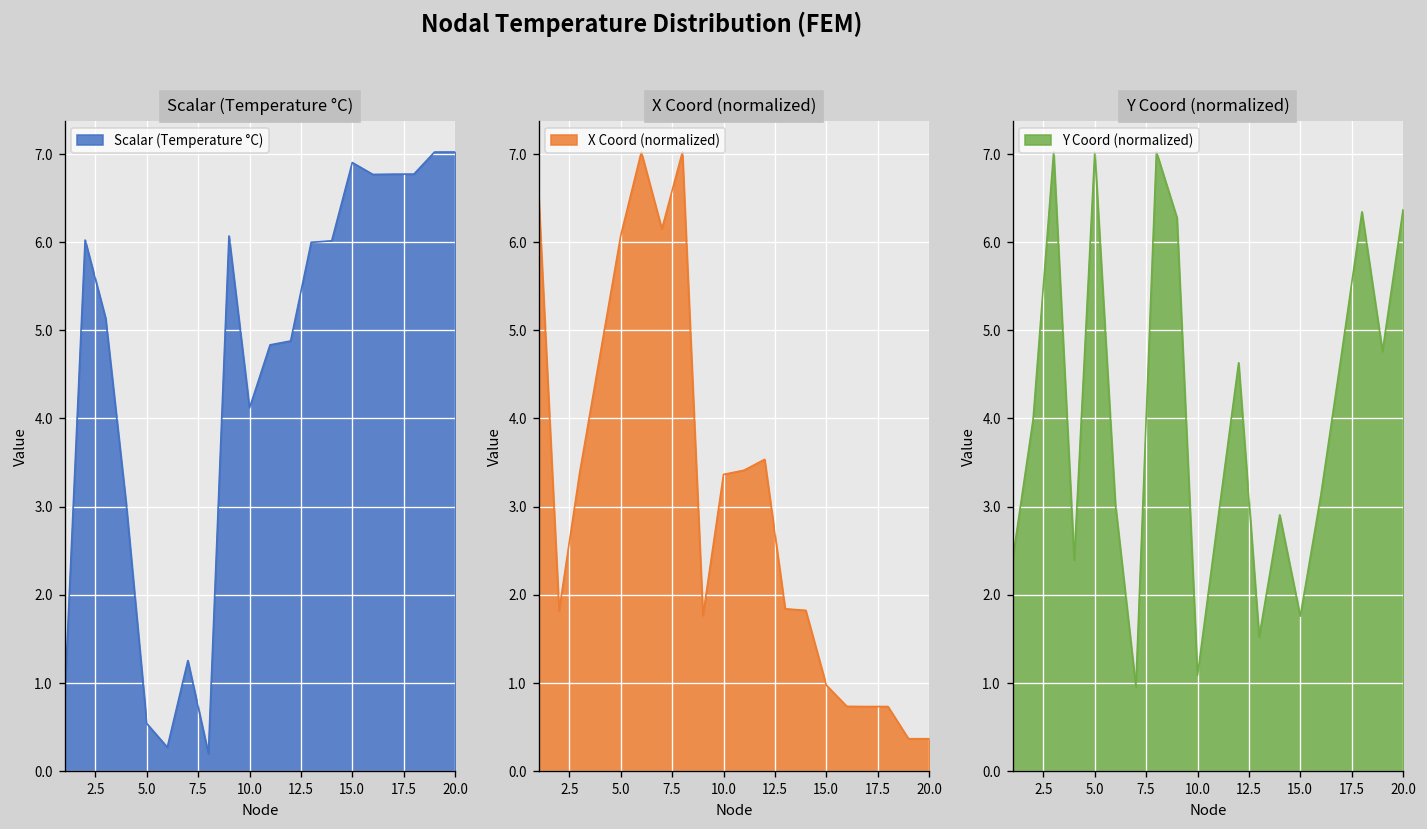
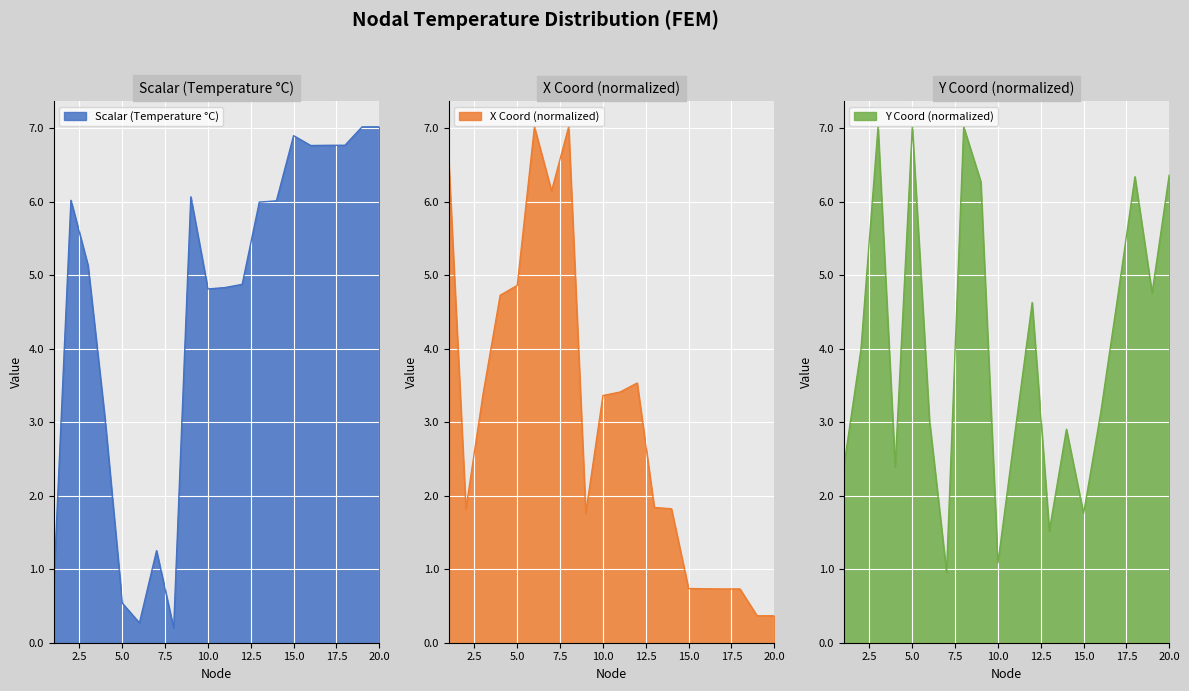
  {
    "Scalar (Temperature °C)": {
      "5.0": 0.5,
-     "10.0": 4.1,
+     "10.0": 4.8,
      "15.0": 6.9,
      "20.0": 7.0
    },
    "X Coord (normalized)": {
-     "5.0": 6.1,
+     "5.0": 4.9,
      "10.0": 3.4,
-     "15.0": 1.0,
+     "15.0": 0.7,
      "20.0": 0.4
    },
    "Y Coord (normalized)": {
      "5.0": 7.0,
      "10.0": 1.1,
      "15.0": 1.8,
      "20.0": 6.4
    }
  }
